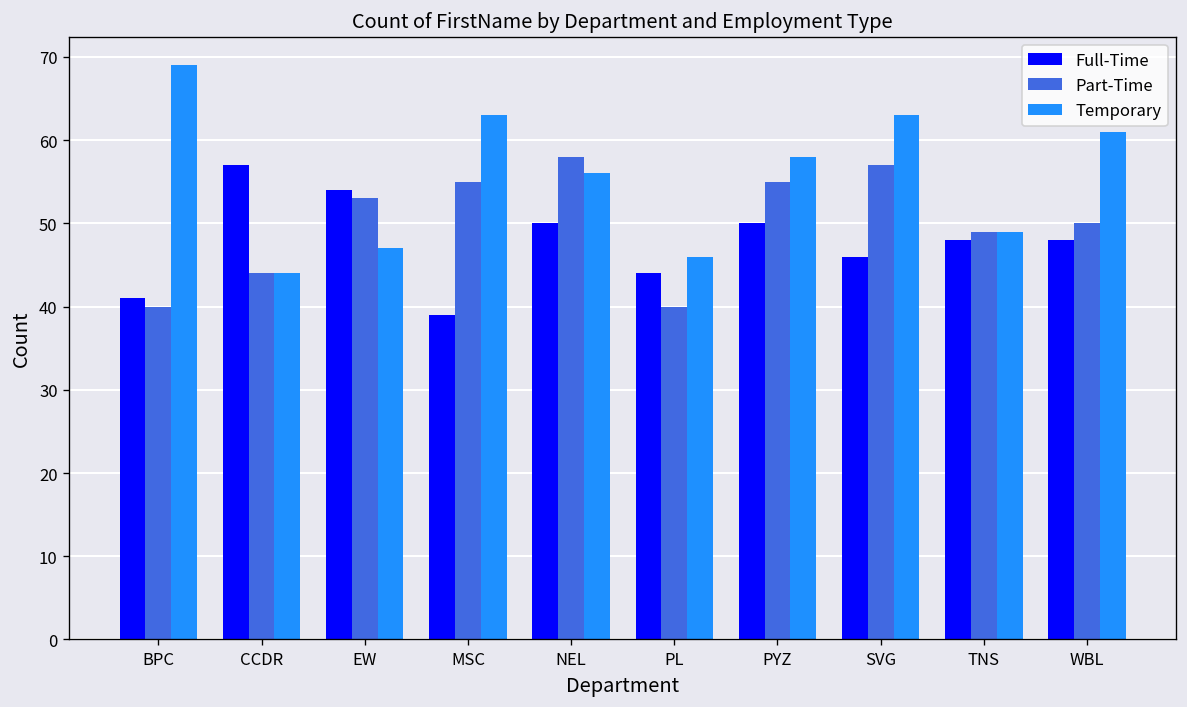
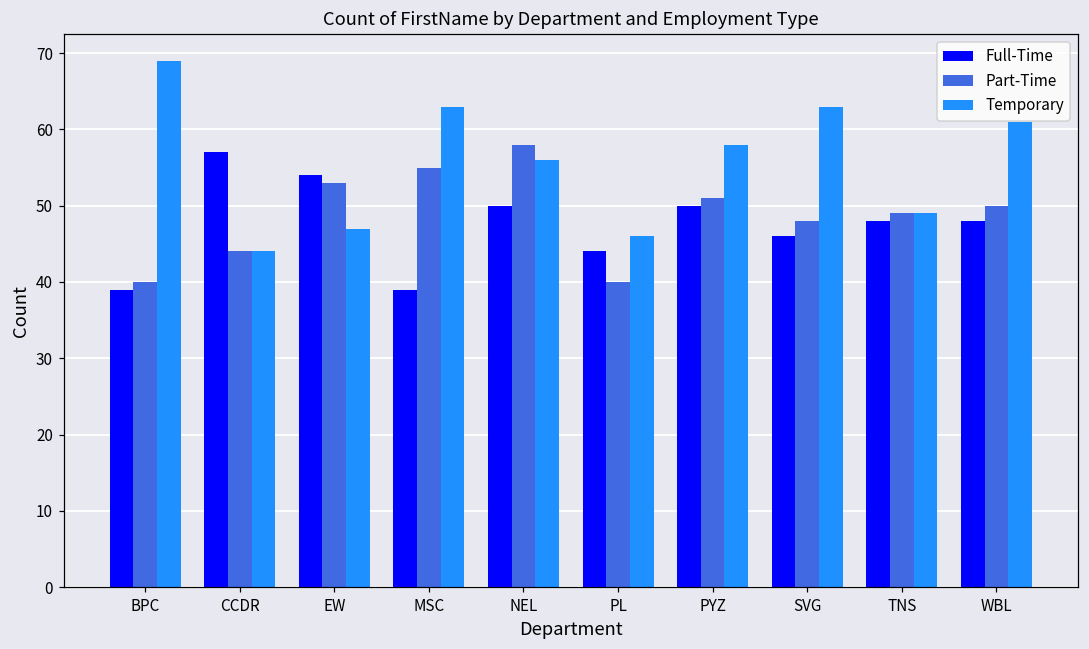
  {
    "Full-Time": {
-     "BPC": 41,
+     "BPC": 39,
      "CCDR": 57,
      "EW": 54,
      "MSC": 39,
      "NEL": 50,
      "PL": 44,
      "PYZ": 50,
      "SVG": 46,
      "TNS": 48,
      "WBL": 48
    },
    "Part-Time": {
      "BPC": 40,
      "CCDR": 44,
      "EW": 53,
      "MSC": 55,
      "NEL": 58,
      "PL": 40,
-     "PYZ": 55,
-     "SVG": 57,
+     "PYZ": 51,
+     "SVG": 48,
      "TNS": 49,
      "WBL": 50
    },
    "Temporary": {
      "BPC": 69,
      "CCDR": 44,
      "EW": 47,
      "MSC": 63,
      "NEL": 56,
      "PL": 46,
      "PYZ": 58,
      "SVG": 63,
      "TNS": 49,
      "WBL": 61
    }
  }
